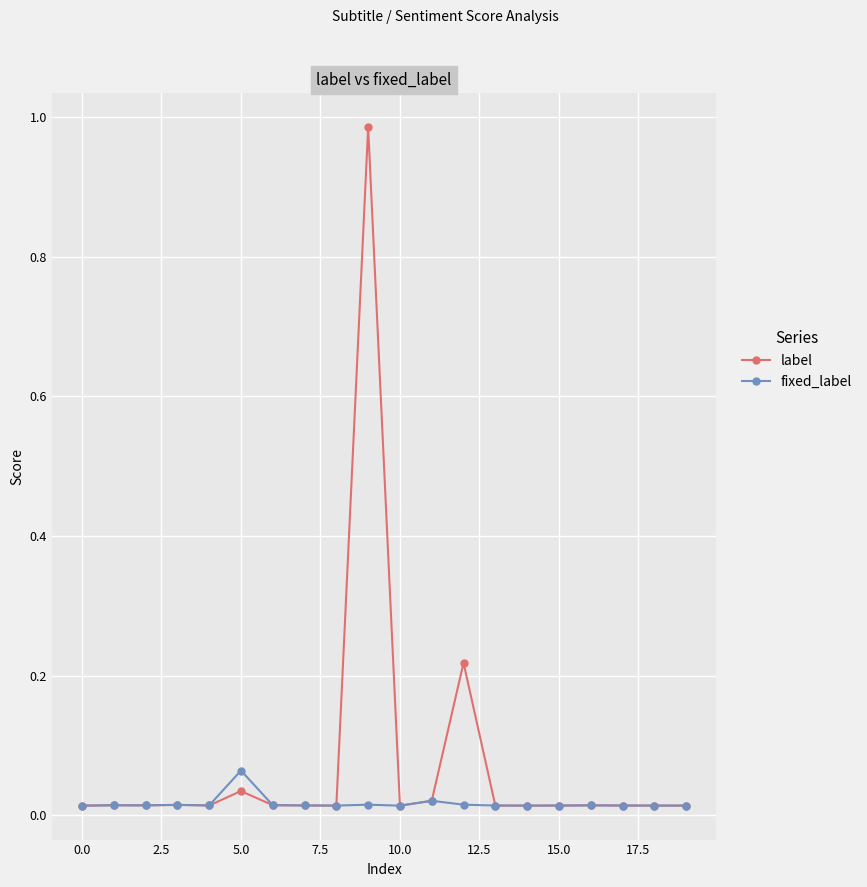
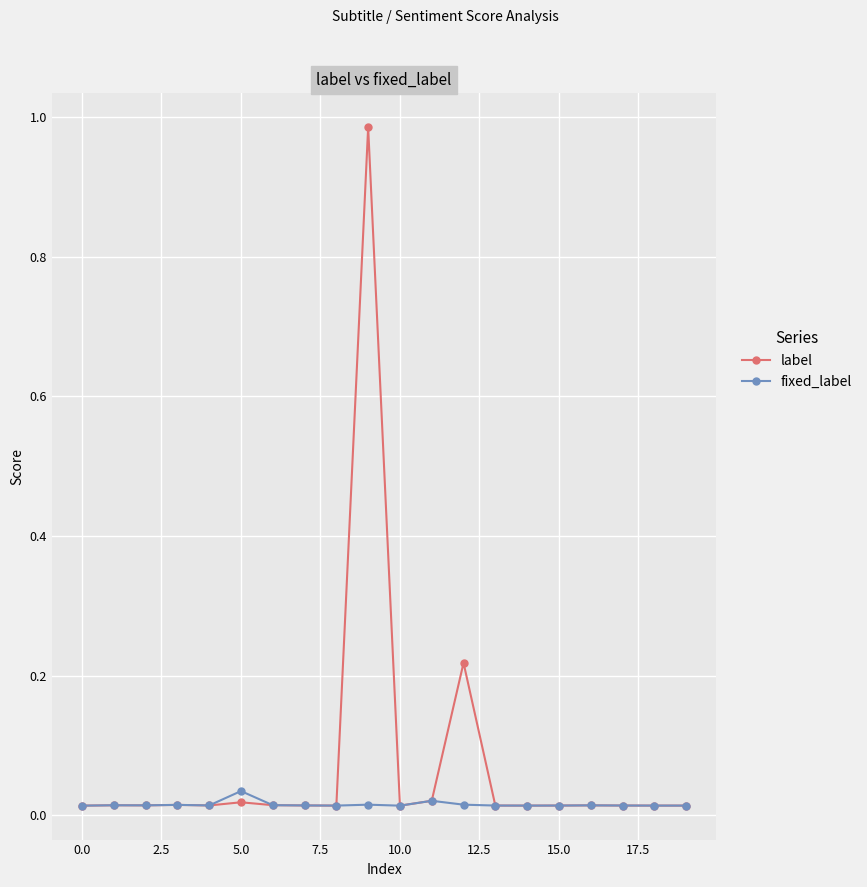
  {
    "label": {
-     "5.0": 0.03
+     "5.0": 0.02
    },
    "fixed_label": {
-     "5.0": 0.06
+     "5.0": 0.03
    }
  }
